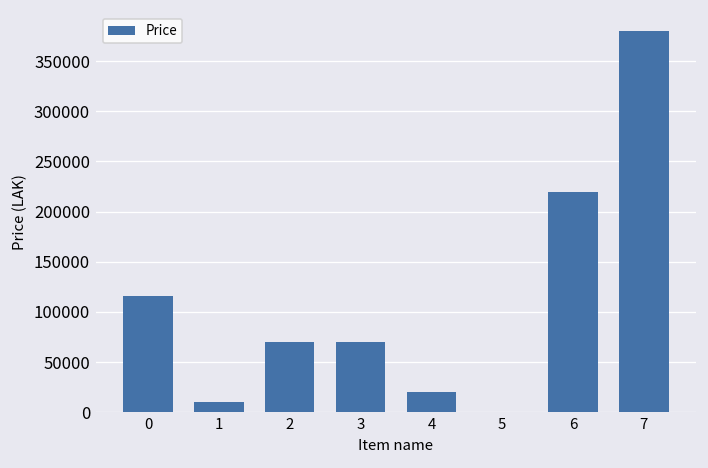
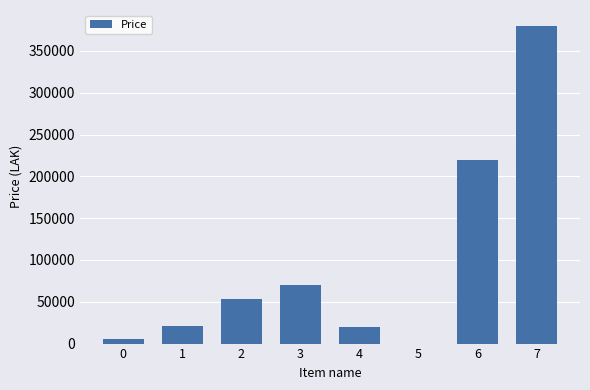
  {
-   "0": 120000,
-   "1": 10000,
-   "2": 70000,
+   "0": 10000,
+   "1": 20000,
+   "2": 50000,
    "3": 70000,
    "4": 20000,
    "5": 0,
    "6": 220000,
    "7": 380000
  }
